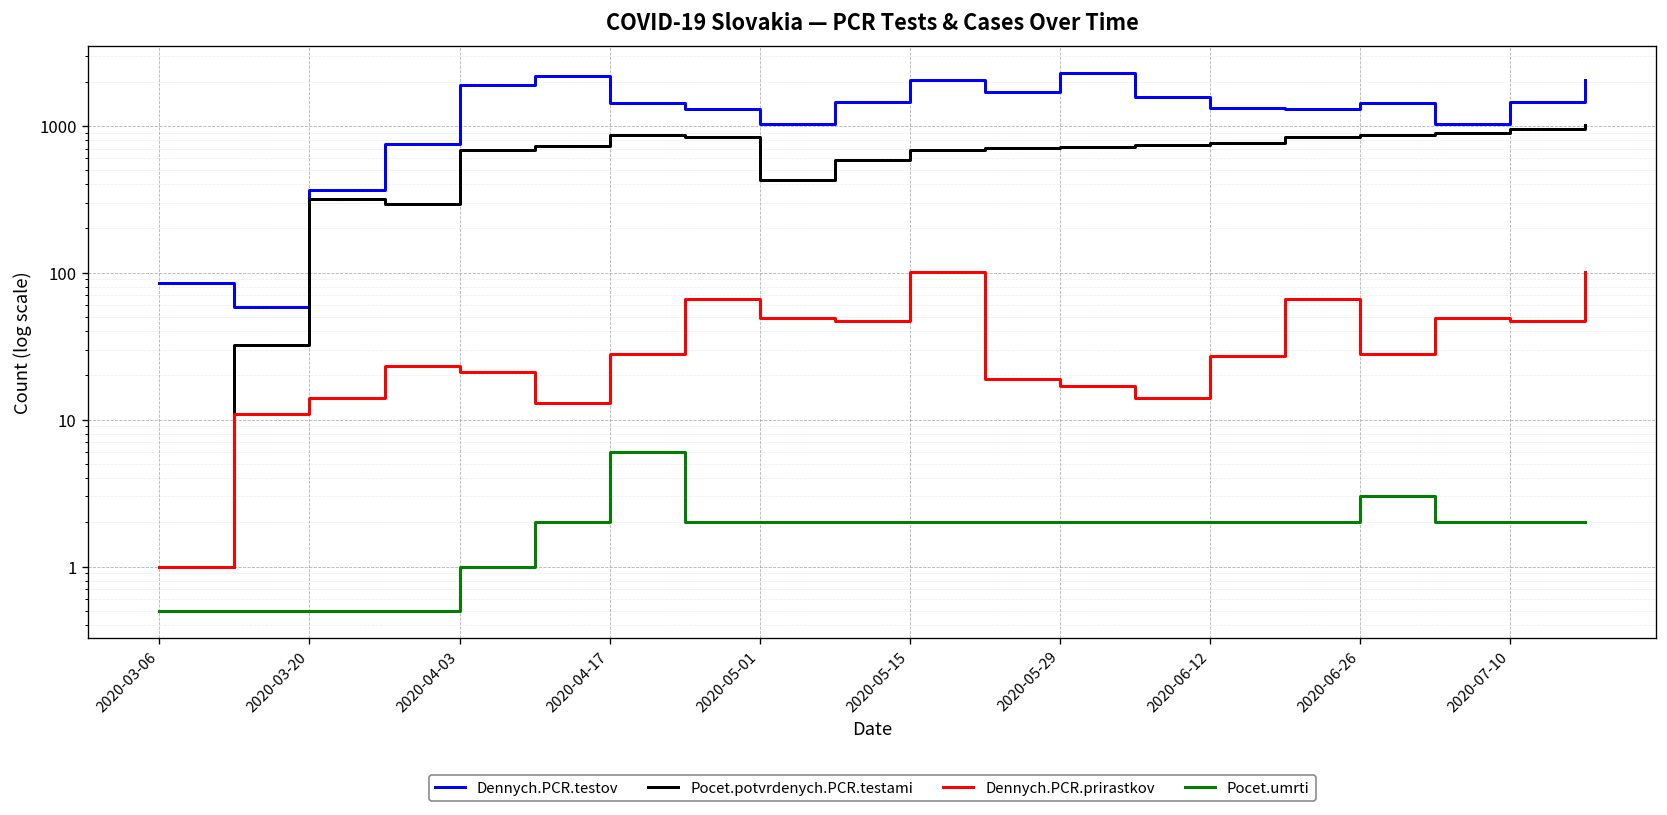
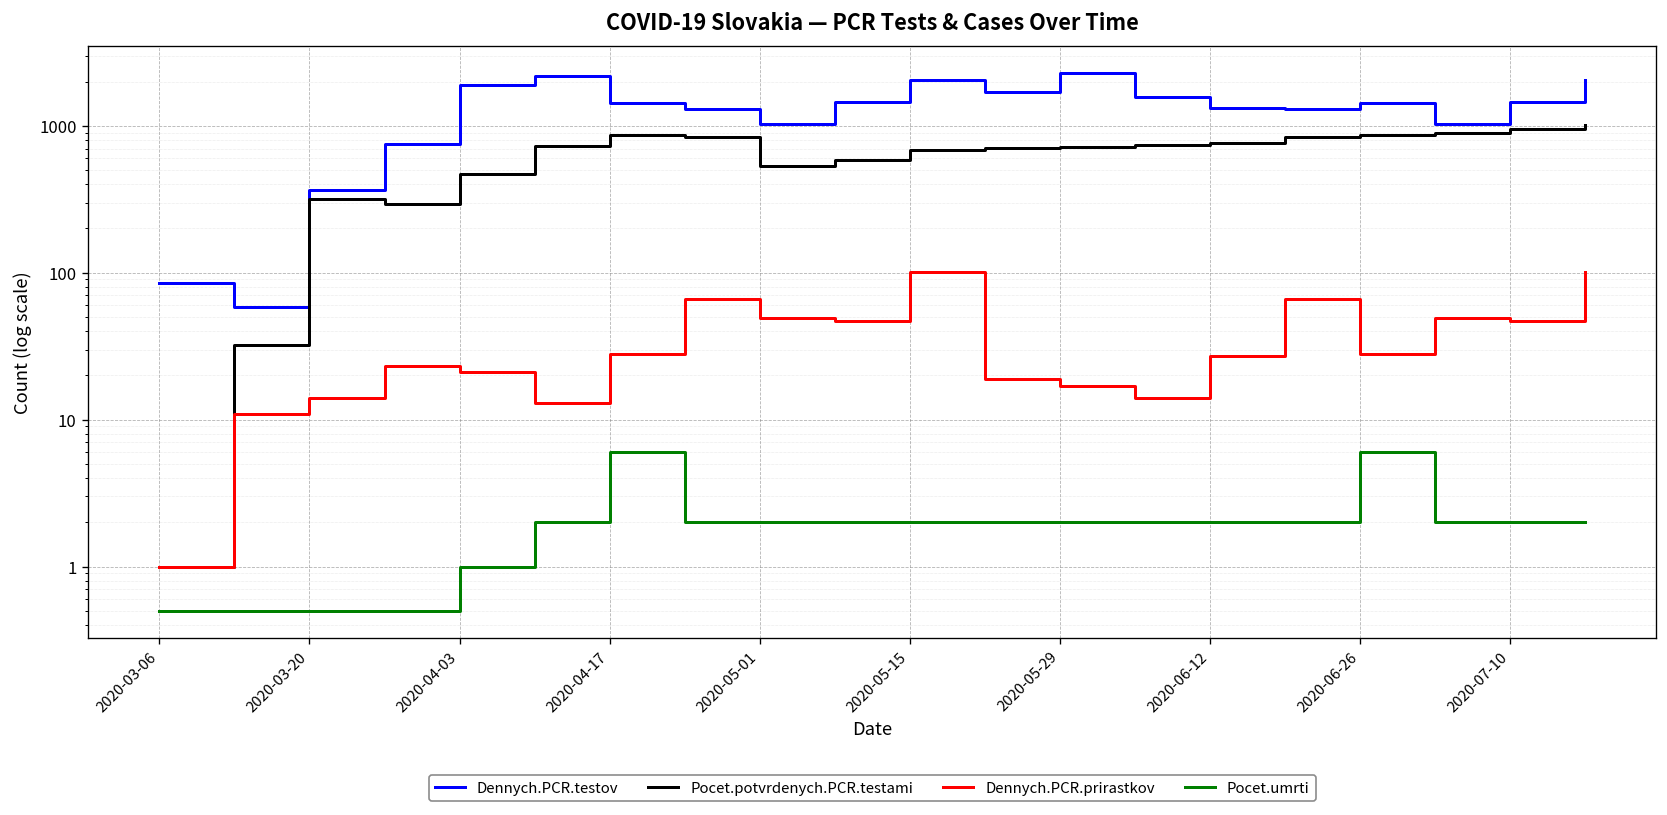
  {
    "Dennych.PCR.testov": {
      "2020-03-06": 90,
      "2020-03-20": 370,
      "2020-04-03": 1900,
      "2020-04-17": 1400,
      "2020-05-01": 1000,
      "2020-05-15": 2000,
      "2020-05-29": 2300,
      "2020-06-12": 1300,
      "2020-06-26": 1400,
      "2020-07-10": 1400
    },
    "Pocet.potvrdenych.PCR.testami": {
      "2020-03-20": 320,
-     "2020-04-03": 700,
+     "2020-04-03": 470,
      "2020-04-17": 900,
-     "2020-05-01": 430,
+     "2020-05-01": 500,
      "2020-05-15": 700,
      "2020-05-29": 700,
      "2020-06-12": 800,
      "2020-06-26": 900,
      "2020-07-10": 1000
    },
    "Dennych.PCR.prirastkov": {
      "2020-03-20": 14,
      "2020-04-03": 21,
      "2020-04-17": 28,
      "2020-05-01": 49,
      "2020-05-15": 100,
      "2020-05-29": 17,
      "2020-06-12": 27,
      "2020-06-26": 28,
      "2020-07-10": 47
    },
    "Pocet.umrti": {
      "2020-03-06": 0.50,
      "2020-03-20": 0.50,
      "2020-04-03": 1,
      "2020-04-17": 6,
      "2020-05-01": 2,
      "2020-05-15": 2,
      "2020-05-29": 2,
      "2020-06-12": 2,
-     "2020-06-26": 3,
+     "2020-06-26": 6,
      "2020-07-10": 2
    }
  }
